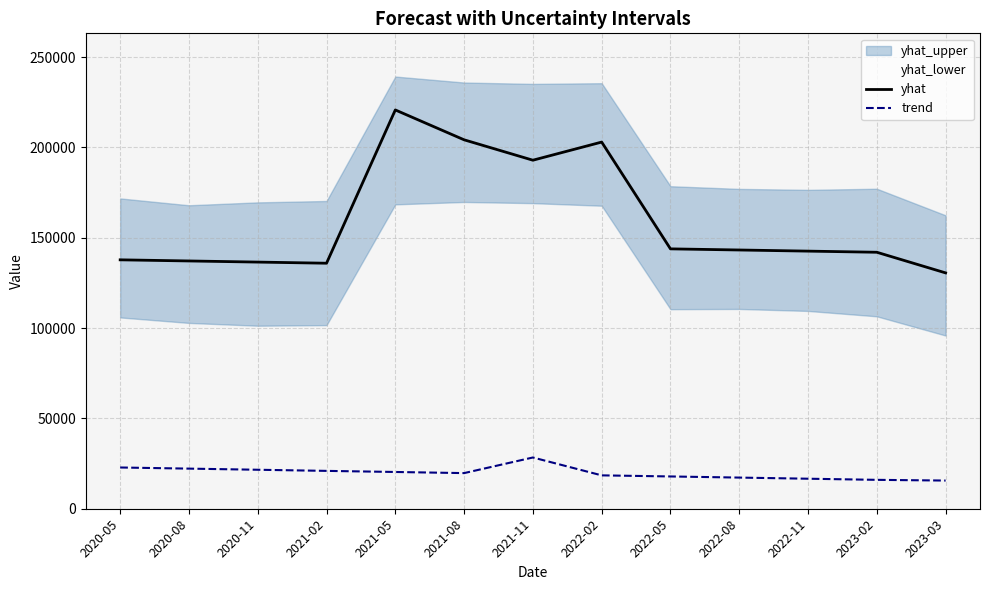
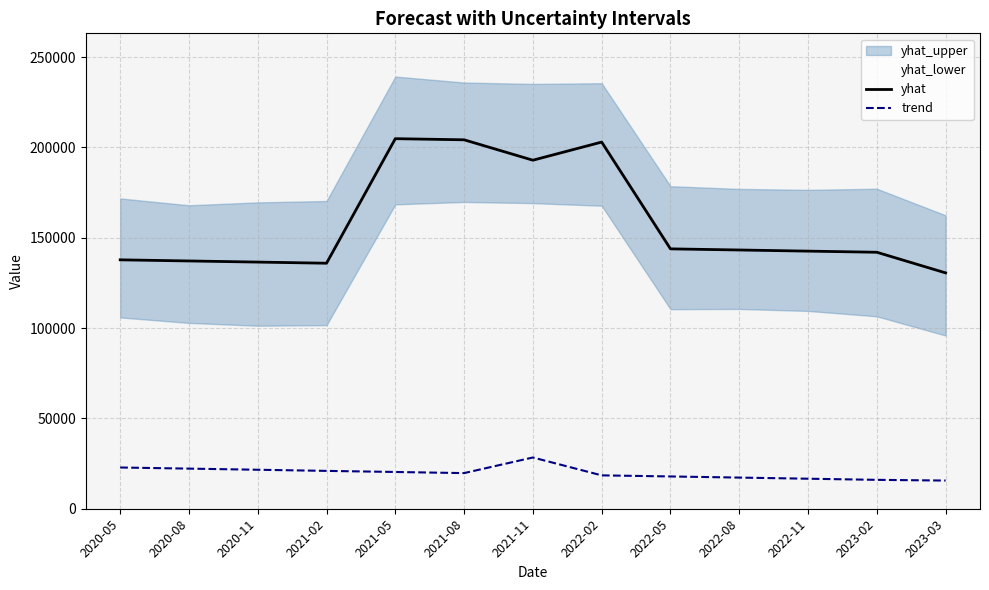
  {
    "yhat": {
      "2020-05": 138000,
      "2020-08": 137000,
      "2020-11": 137000,
      "2021-02": 136000,
-     "2021-05": 221000,
+     "2021-05": 205000,
      "2021-08": 204000,
      "2021-11": 193000,
      "2022-02": 203000,
      "2022-05": 144000,
      "2022-08": 143000,
      "2022-11": 143000,
      "2023-02": 142000,
      "2023-03": 131000
    },
    "trend": {
      "2020-05": 23000,
      "2020-08": 22000,
      "2020-11": 22000,
      "2021-02": 21000,
      "2021-05": 20000,
      "2021-08": 20000,
      "2021-11": 28000,
      "2022-02": 18000,
      "2022-05": 18000,
      "2022-08": 17000,
      "2022-11": 17000,
      "2023-02": 16000,
      "2023-03": 16000
    }
  }
